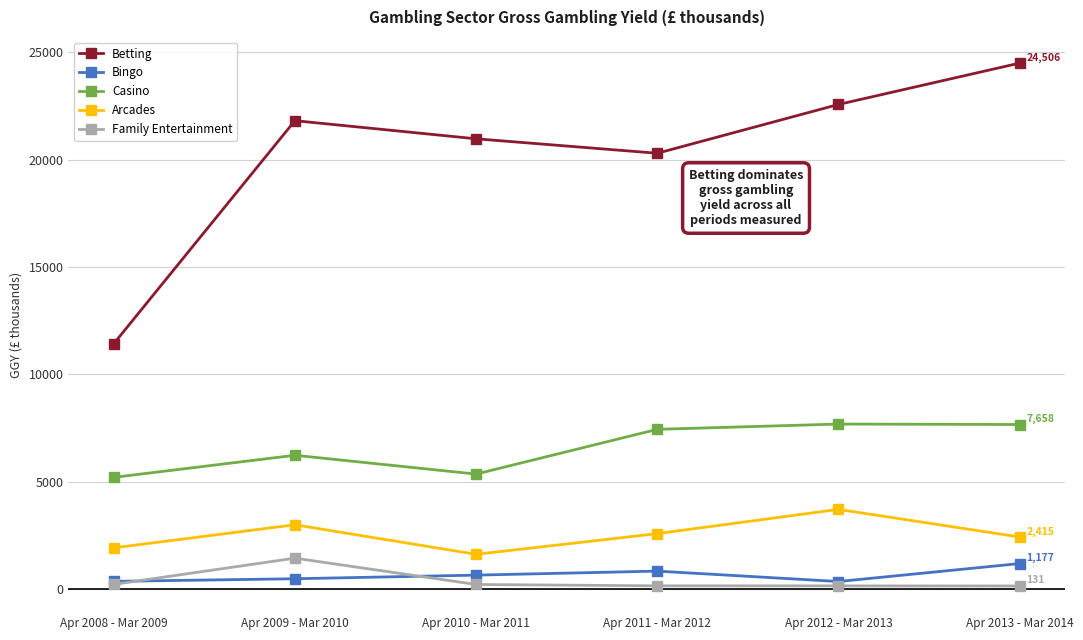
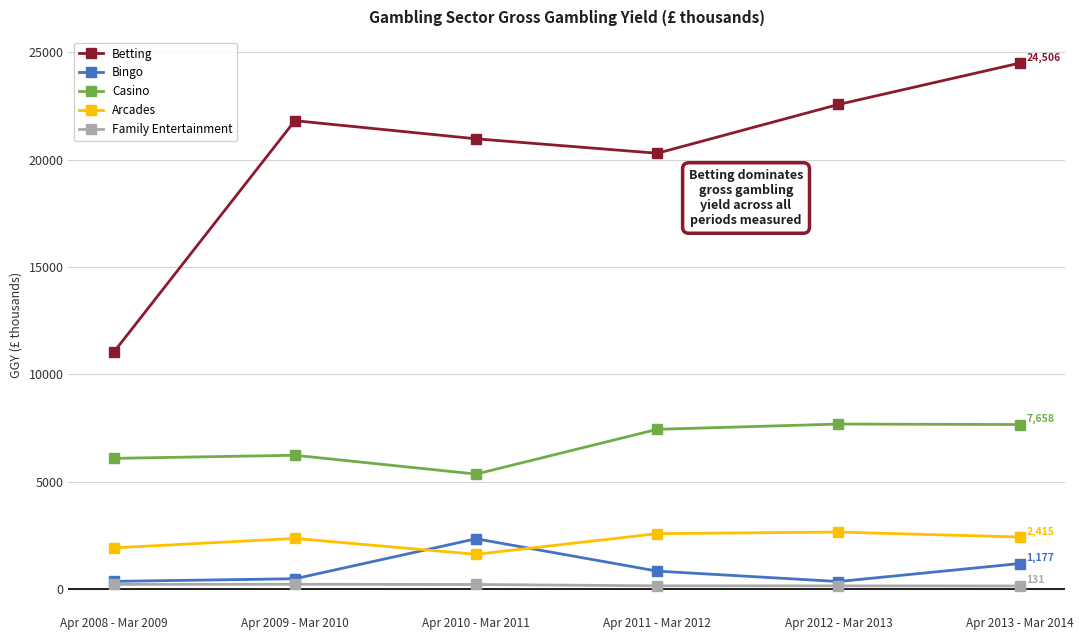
  {
    "Betting": {
-     "Apr 2008 - Mar 2009": 11400,
+     "Apr 2008 - Mar 2009": 11000,
      "Apr 2009 - Mar 2010": 21800,
      "Apr 2010 - Mar 2011": 21000,
      "Apr 2011 - Mar 2012": 20300,
      "Apr 2012 - Mar 2013": 22600
    },
    "Bingo": {
      "Apr 2008 - Mar 2009": 300,
      "Apr 2009 - Mar 2010": 500,
-     "Apr 2010 - Mar 2011": 600,
+     "Apr 2010 - Mar 2011": 2300,
      "Apr 2011 - Mar 2012": 800,
      "Apr 2012 - Mar 2013": 300
    },
    "Casino": {
-     "Apr 2008 - Mar 2009": 5200,
+     "Apr 2008 - Mar 2009": 6100,
      "Apr 2009 - Mar 2010": 6200,
      "Apr 2010 - Mar 2011": 5300,
      "Apr 2011 - Mar 2012": 7400,
      "Apr 2012 - Mar 2013": 7700
    },
    "Arcades": {
      "Apr 2008 - Mar 2009": 1900,
-     "Apr 2009 - Mar 2010": 3000,
+     "Apr 2009 - Mar 2010": 2300,
      "Apr 2010 - Mar 2011": 1600,
      "Apr 2011 - Mar 2012": 2600,
-     "Apr 2012 - Mar 2013": 3700
+     "Apr 2012 - Mar 2013": 2600
    },
    "Family Entertainment": {
      "Apr 2008 - Mar 2009": 200,
-     "Apr 2009 - Mar 2010": 1400,
+     "Apr 2009 - Mar 2010": 200,
      "Apr 2010 - Mar 2011": 200,
      "Apr 2011 - Mar 2012": 100,
      "Apr 2012 - Mar 2013": 100
    }
  }
